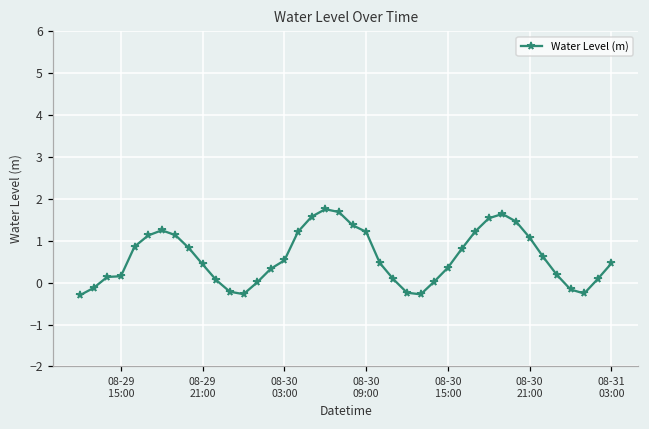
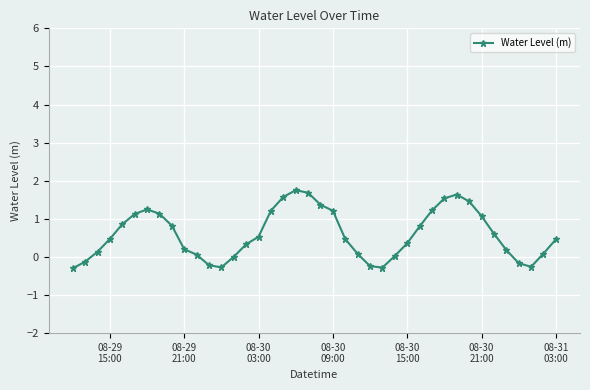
  {
-   "08-29 15:00": 0.2,
-   "08-29 21:00": 0.4,
+   "08-29 15:00": 0.5,
+   "08-29 21:00": 0.2,
    "08-30 03:00": 0.5,
    "08-30 09:00": 1.2,
    "08-30 15:00": 0.4,
    "08-30 21:00": 1.1,
    "08-31 03:00": 0.5
  }
